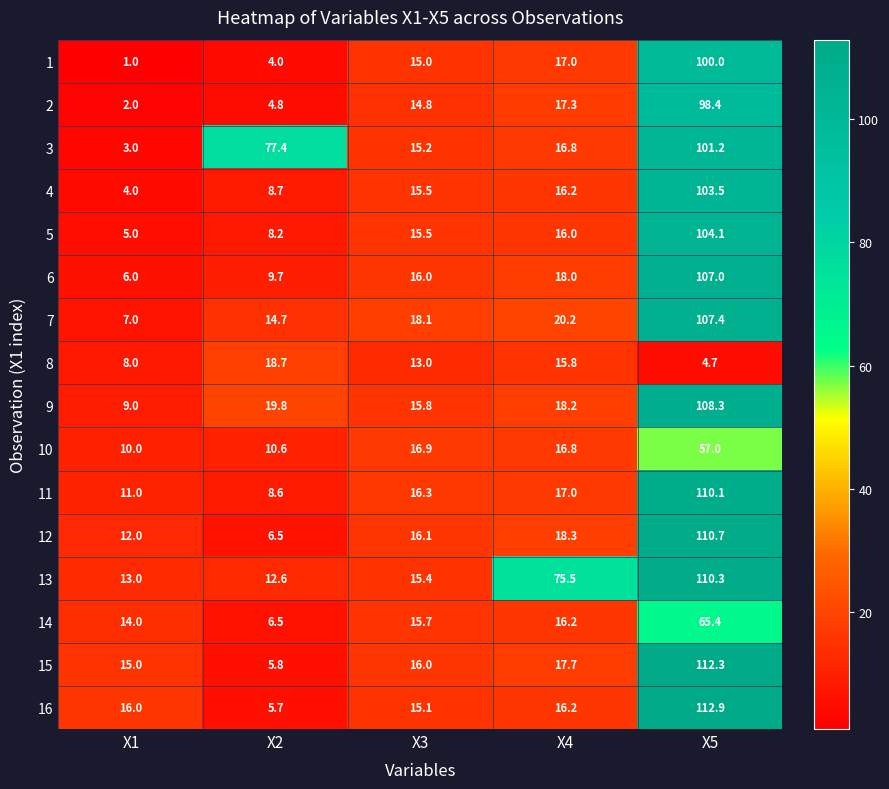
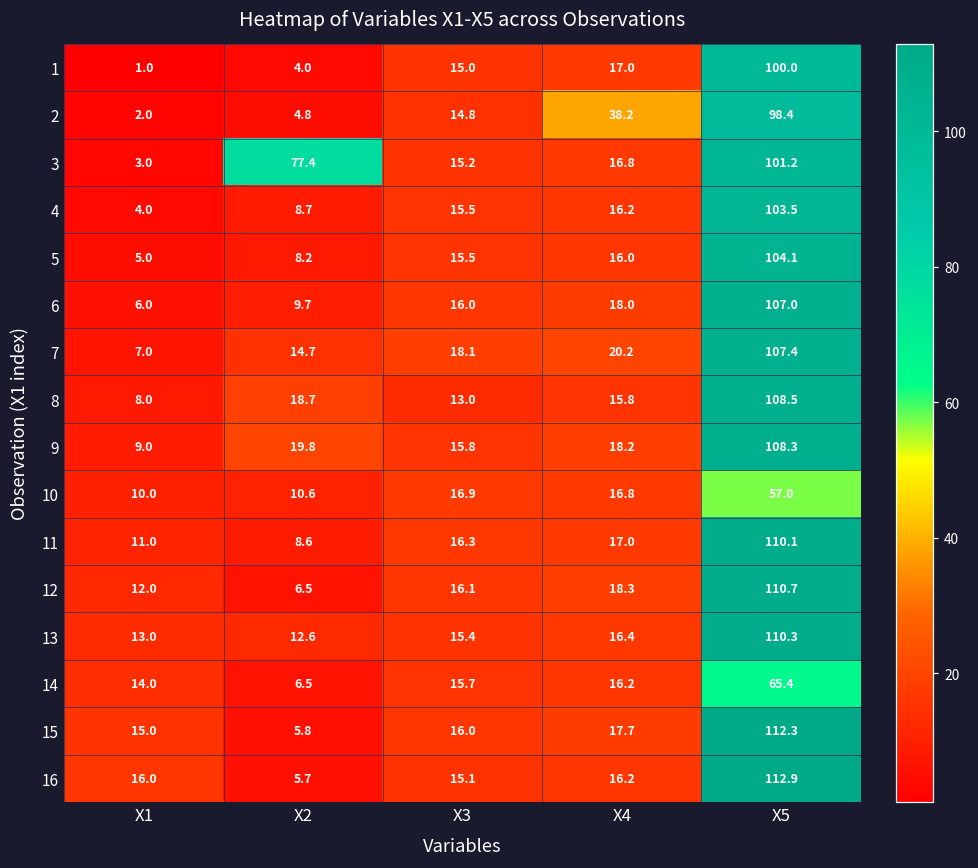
  {
    "1": {
      "X1": 1.0,
      "X2": 4.0,
      "X3": 15.0,
      "X4": 17.0,
      "X5": 100.0
    },
    "2": {
      "X1": 2.0,
      "X2": 4.8,
      "X3": 14.8,
-     "X4": 17.3,
+     "X4": 38.2,
      "X5": 98.4
    },
    "3": {
      "X1": 3.0,
      "X2": 77.4,
      "X3": 15.2,
      "X4": 16.8,
      "X5": 101.2
    },
    "4": {
      "X1": 4.0,
      "X2": 8.7,
      "X3": 15.5,
      "X4": 16.2,
      "X5": 103.5
    },
    "5": {
      "X1": 5.0,
      "X2": 8.2,
      "X3": 15.5,
      "X4": 16.0,
      "X5": 104.1
    },
    "6": {
      "X1": 6.0,
      "X2": 9.7,
      "X3": 16.0,
      "X4": 18.0,
      "X5": 107.0
    },
    "7": {
      "X1": 7.0,
      "X2": 14.7,
      "X3": 18.1,
      "X4": 20.2,
      "X5": 107.4
    },
    "8": {
      "X1": 8.0,
      "X2": 18.7,
      "X3": 13.0,
      "X4": 15.8,
-     "X5": 4.7
+     "X5": 108.5
    },
    "9": {
      "X1": 9.0,
      "X2": 19.8,
      "X3": 15.8,
      "X4": 18.2,
      "X5": 108.3
    },
    "10": {
      "X1": 10.0,
      "X2": 10.6,
      "X3": 16.9,
      "X4": 16.8,
      "X5": 57.0
    },
    "11": {
      "X1": 11.0,
      "X2": 8.6,
      "X3": 16.3,
      "X4": 17.0,
      "X5": 110.1
    },
    "12": {
      "X1": 12.0,
      "X2": 6.5,
      "X3": 16.1,
      "X4": 18.3,
      "X5": 110.7
    },
    "13": {
      "X1": 13.0,
      "X2": 12.6,
      "X3": 15.4,
-     "X4": 75.5,
+     "X4": 16.4,
      "X5": 110.3
    },
    "14": {
      "X1": 14.0,
      "X2": 6.5,
      "X3": 15.7,
      "X4": 16.2,
      "X5": 65.4
    },
    "15": {
      "X1": 15.0,
      "X2": 5.8,
      "X3": 16.0,
      "X4": 17.7,
      "X5": 112.3
    },
    "16": {
      "X1": 16.0,
      "X2": 5.7,
      "X3": 15.1,
      "X4": 16.2,
      "X5": 112.9
    }
  }
